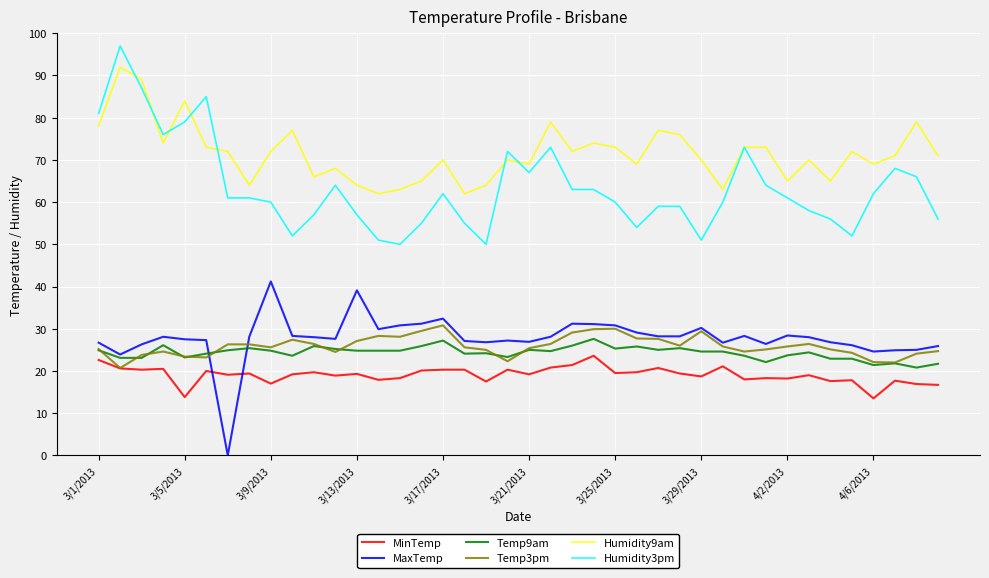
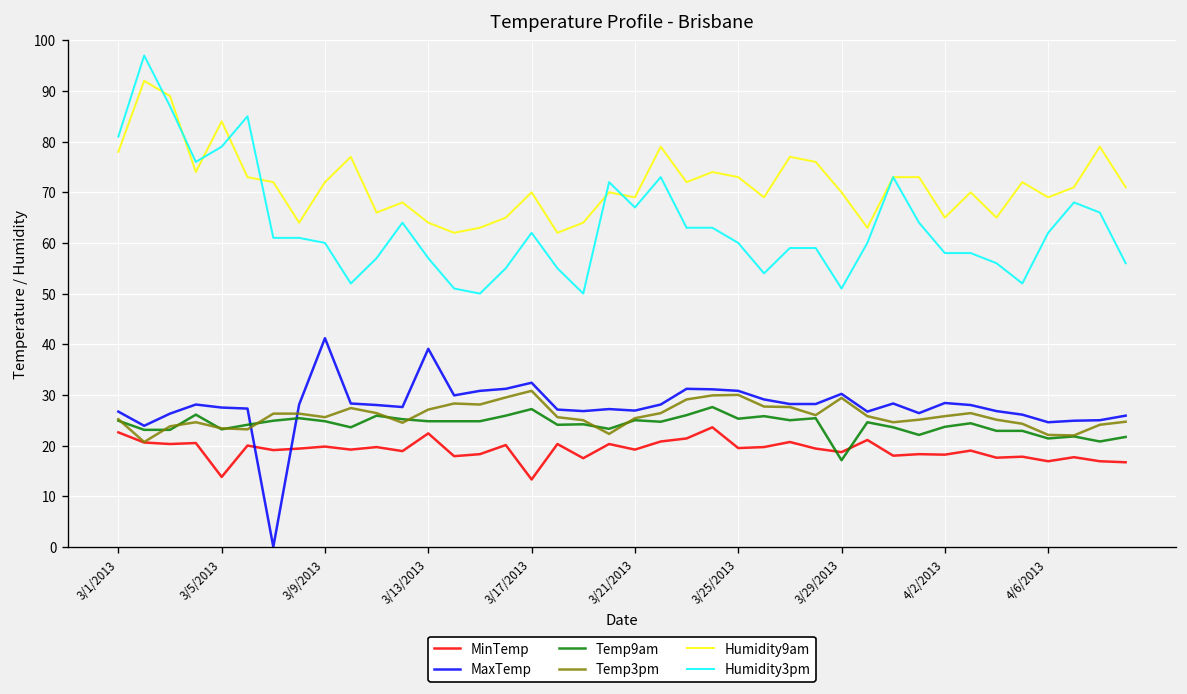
  {
    "MinTemp": {
      "3/1/2013": 23,
      "3/5/2013": 14,
-     "3/9/2013": 17,
-     "3/13/2013": 19,
-     "3/17/2013": 20,
+     "3/9/2013": 20,
+     "3/13/2013": 22,
+     "3/17/2013": 13,
      "3/21/2013": 19,
      "3/25/2013": 20,
      "3/29/2013": 19,
      "4/2/2013": 18,
-     "4/6/2013": 14
+     "4/6/2013": 17
    },
    "MaxTemp": {
      "3/1/2013": 27,
      "3/5/2013": 28,
      "3/9/2013": 41,
      "3/13/2013": 39,
      "3/17/2013": 32,
      "3/21/2013": 27,
      "3/25/2013": 31,
      "3/29/2013": 30,
      "4/2/2013": 28,
      "4/6/2013": 25
    },
    "Temp9am": {
      "3/9/2013": 25,
      "3/13/2013": 25,
      "3/17/2013": 27,
      "3/25/2013": 25,
-     "3/29/2013": 25,
+     "3/29/2013": 17,
      "4/2/2013": 24,
      "4/6/2013": 21
    },
    "Temp3pm": {
      "3/9/2013": 26,
      "3/13/2013": 27,
      "3/17/2013": 31,
      "3/25/2013": 30,
      "3/29/2013": 29,
      "4/2/2013": 26,
      "4/6/2013": 22
    },
    "Humidity9am": {
      "3/1/2013": 78,
      "3/5/2013": 84,
      "3/9/2013": 72,
      "3/13/2013": 64,
      "3/17/2013": 70,
      "3/21/2013": 69,
      "3/25/2013": 73,
      "3/29/2013": 70,
      "4/2/2013": 65,
      "4/6/2013": 69
    },
    "Humidity3pm": {
      "3/1/2013": 81,
      "3/5/2013": 79,
      "3/9/2013": 60,
      "3/13/2013": 57,
      "3/17/2013": 62,
      "3/21/2013": 67,
      "3/25/2013": 60,
      "3/29/2013": 51,
-     "4/2/2013": 61,
+     "4/2/2013": 58,
      "4/6/2013": 62
    }
  }
